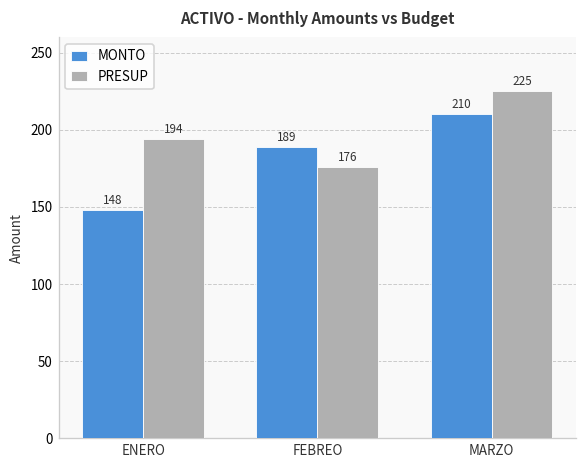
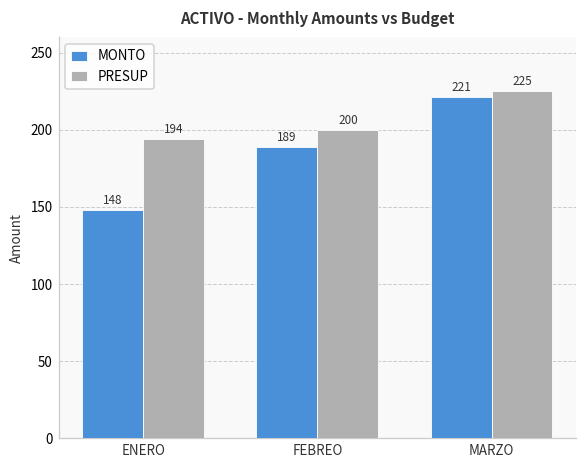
  {
    "MONTO": {
      "ENERO": 148,
      "FEBREO": 189,
-     "MARZO": 210
+     "MARZO": 221
    },
    "PRESUP": {
      "ENERO": 194,
-     "FEBREO": 176,
+     "FEBREO": 200,
      "MARZO": 225
    }
  }
